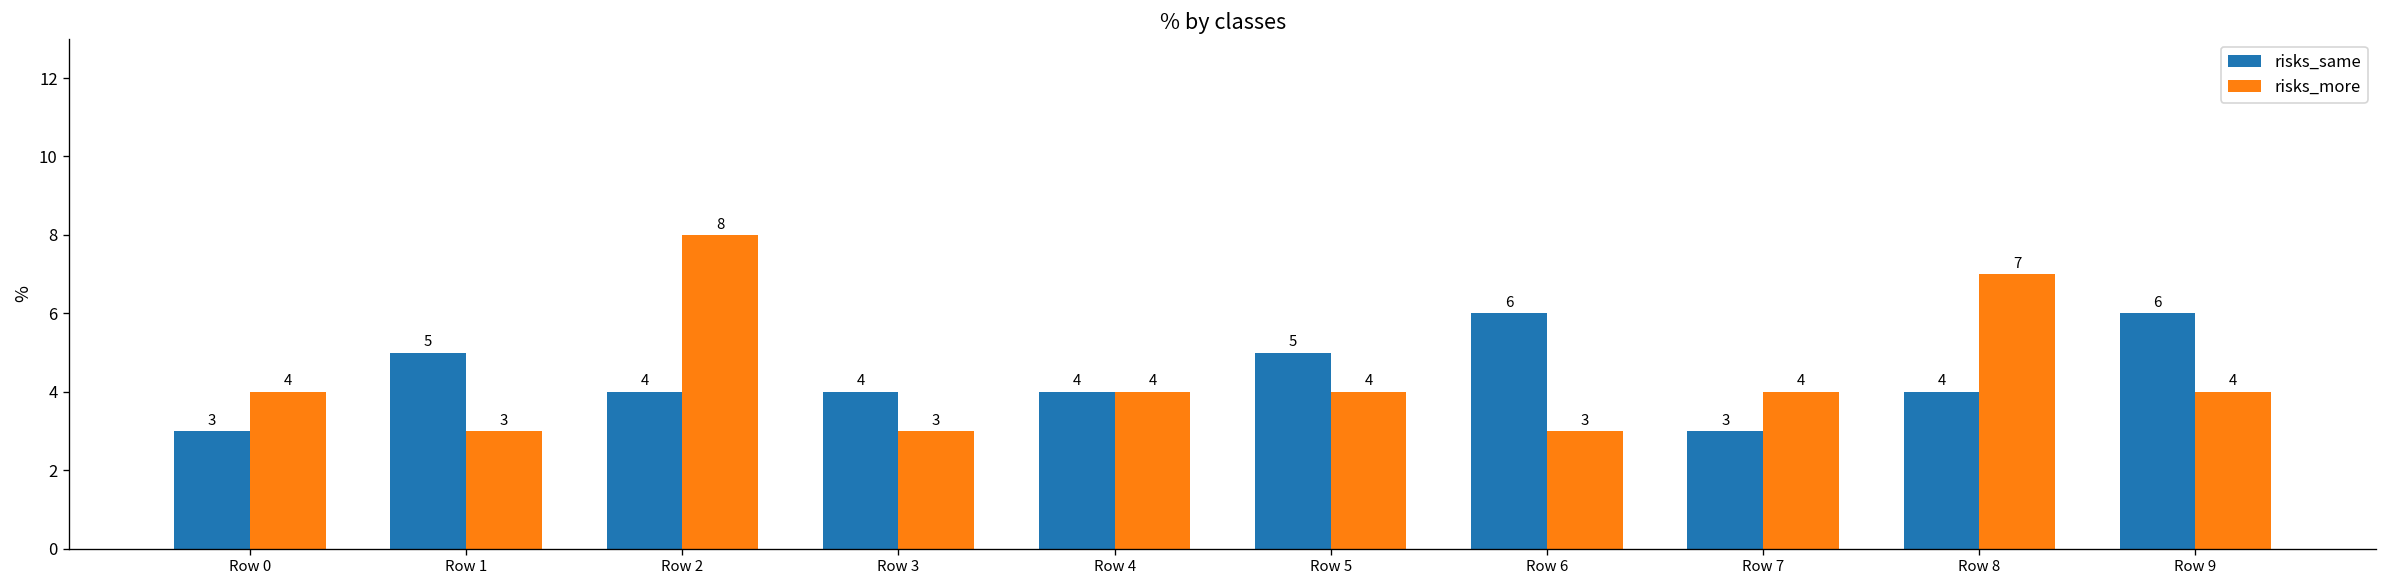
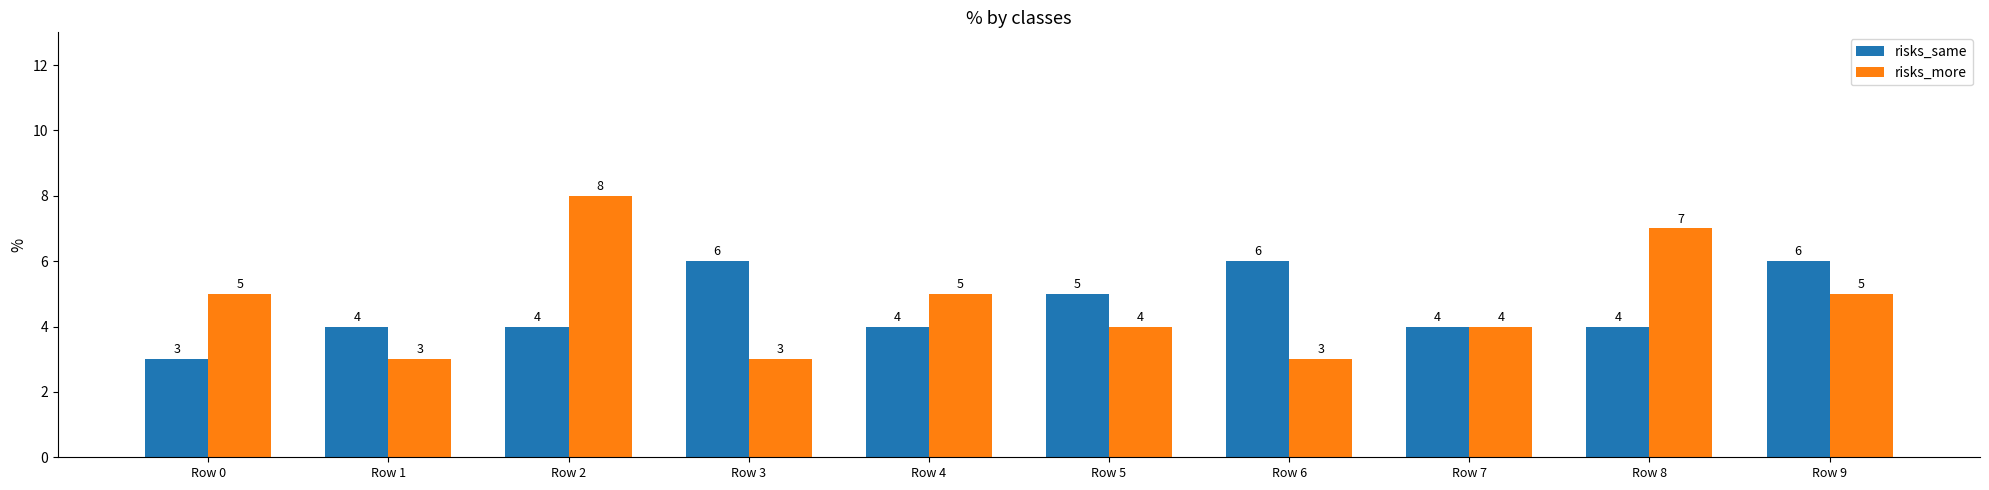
  {
    "risks_same": {
      "Row 0": 3,
-     "Row 1": 5,
+     "Row 1": 4,
      "Row 2": 4,
-     "Row 3": 4,
+     "Row 3": 6,
      "Row 4": 4,
      "Row 5": 5,
      "Row 6": 6,
-     "Row 7": 3,
+     "Row 7": 4,
      "Row 8": 4,
      "Row 9": 6
    },
    "risks_more": {
-     "Row 0": 4,
+     "Row 0": 5,
      "Row 1": 3,
      "Row 2": 8,
      "Row 3": 3,
-     "Row 4": 4,
+     "Row 4": 5,
      "Row 5": 4,
      "Row 6": 3,
      "Row 7": 4,
      "Row 8": 7,
-     "Row 9": 4
+     "Row 9": 5
    }
  }
